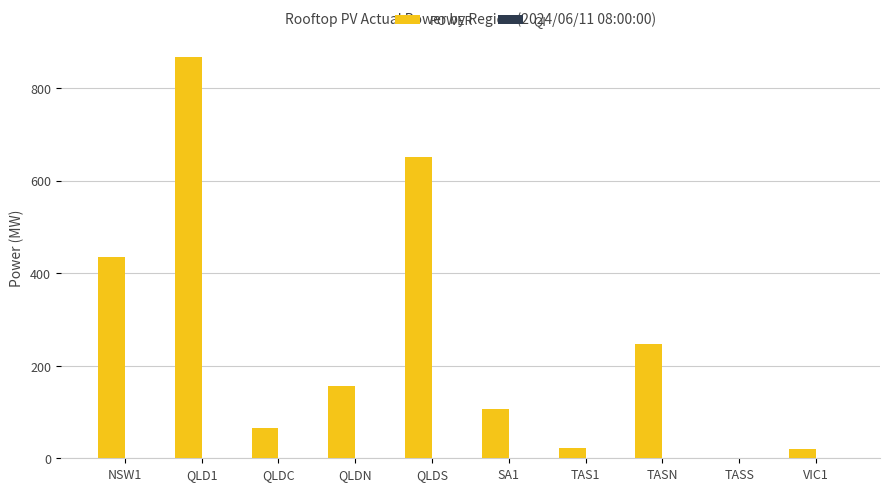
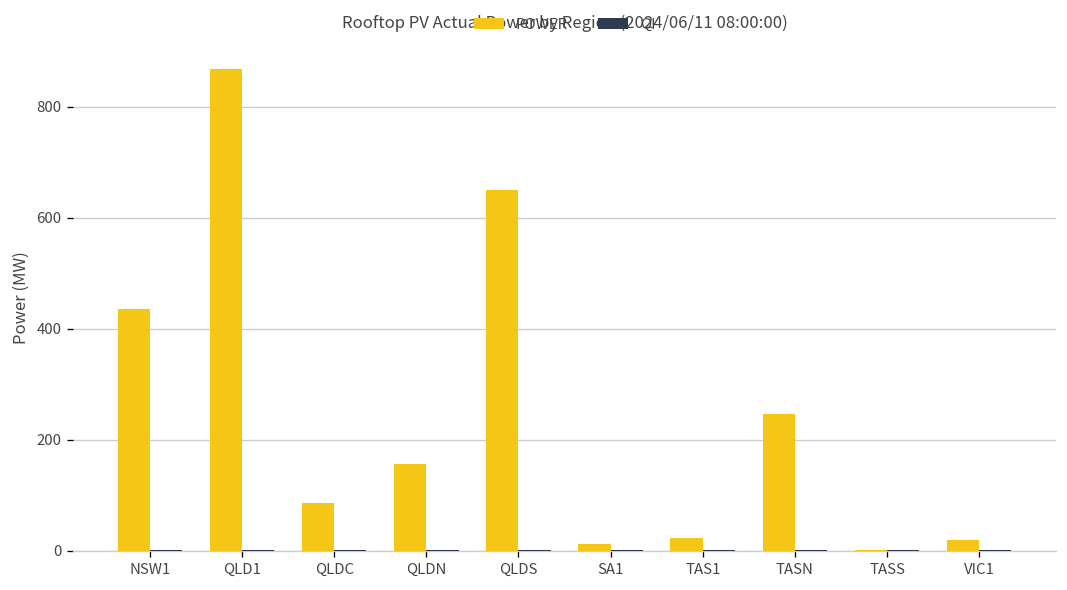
  {
    "POWER": {
      "NSW1": 440,
      "QLD1": 870,
-     "QLDC": 60,
+     "QLDC": 90,
      "QLDN": 160,
      "QLDS": 650,
-     "SA1": 110,
+     "SA1": 10,
      "TAS1": 20,
      "TASN": 250,
      "VIC1": 20
    }
  }
